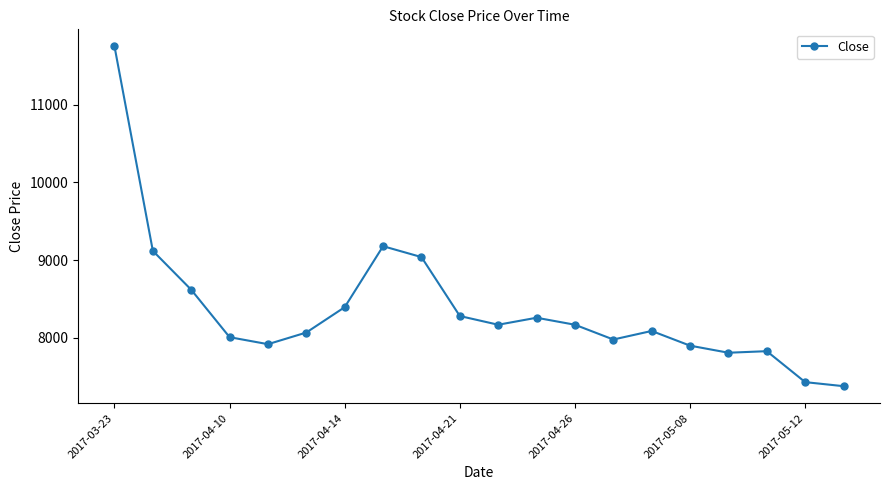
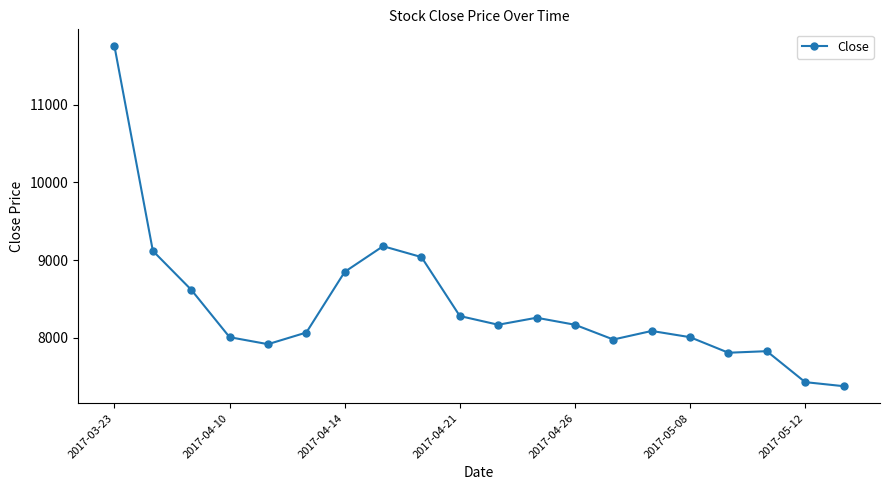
  {
    "2017-03-23": 11800,
    "2017-04-10": 8000,
-   "2017-04-14": 8400,
+   "2017-04-14": 8900,
    "2017-04-21": 8300,
    "2017-04-26": 8200,
-   "2017-05-08": 7900,
+   "2017-05-08": 8000,
    "2017-05-12": 7400
  }
